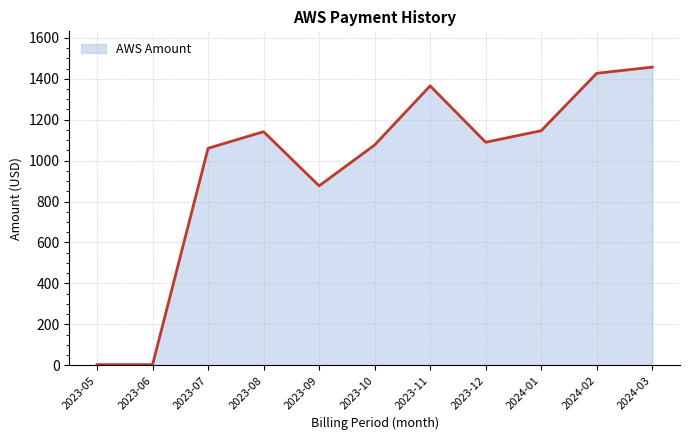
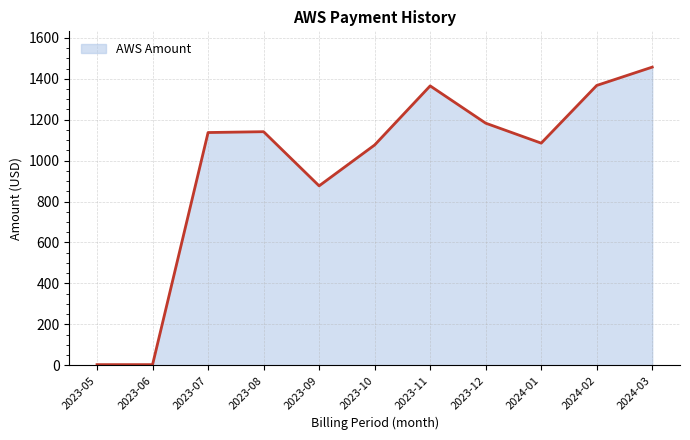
  {
    "2023-05": 0,
    "2023-06": 0,
-   "2023-07": 1060,
+   "2023-07": 1140,
    "2023-08": 1140,
    "2023-09": 880,
    "2023-10": 1080,
    "2023-11": 1370,
-   "2023-12": 1090,
-   "2024-01": 1150,
-   "2024-02": 1430,
+   "2023-12": 1180,
+   "2024-01": 1090,
+   "2024-02": 1370,
    "2024-03": 1460
  }
